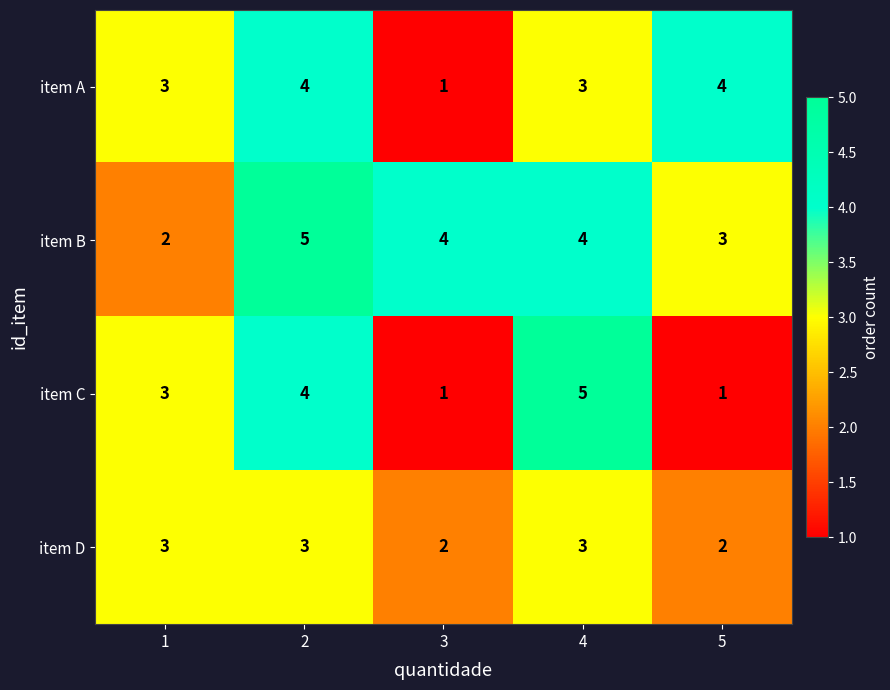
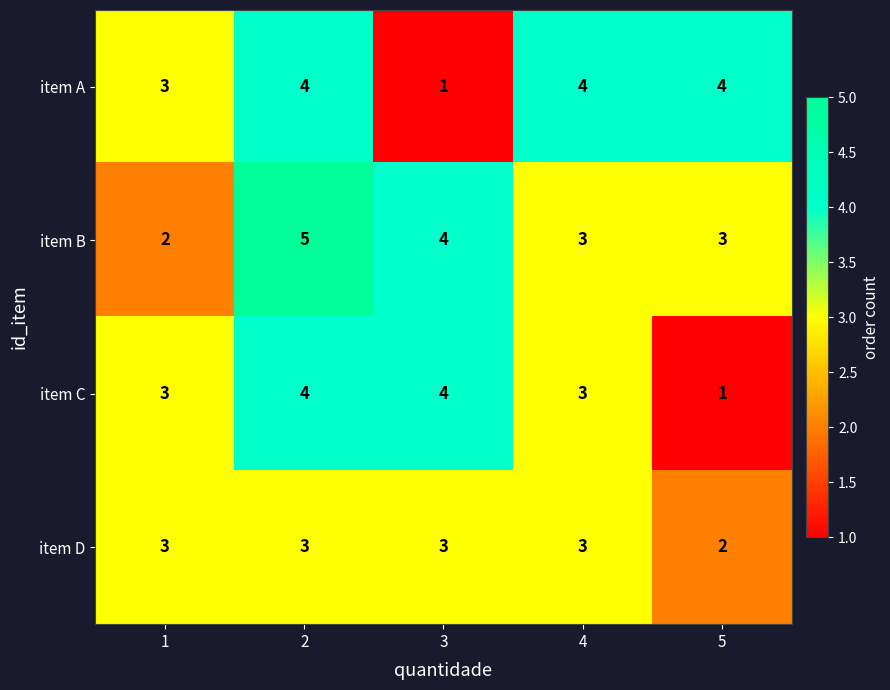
  {
    "item A": {
      "1": 3,
      "2": 4,
      "3": 1,
-     "4": 3,
+     "4": 4,
      "5": 4
    },
    "item B": {
      "1": 2,
      "2": 5,
      "3": 4,
-     "4": 4,
+     "4": 3,
      "5": 3
    },
    "item C": {
      "1": 3,
      "2": 4,
-     "3": 1,
-     "4": 5,
+     "3": 4,
+     "4": 3,
      "5": 1
    },
    "item D": {
      "1": 3,
      "2": 3,
-     "3": 2,
+     "3": 3,
      "4": 3,
      "5": 2
    }
  }
